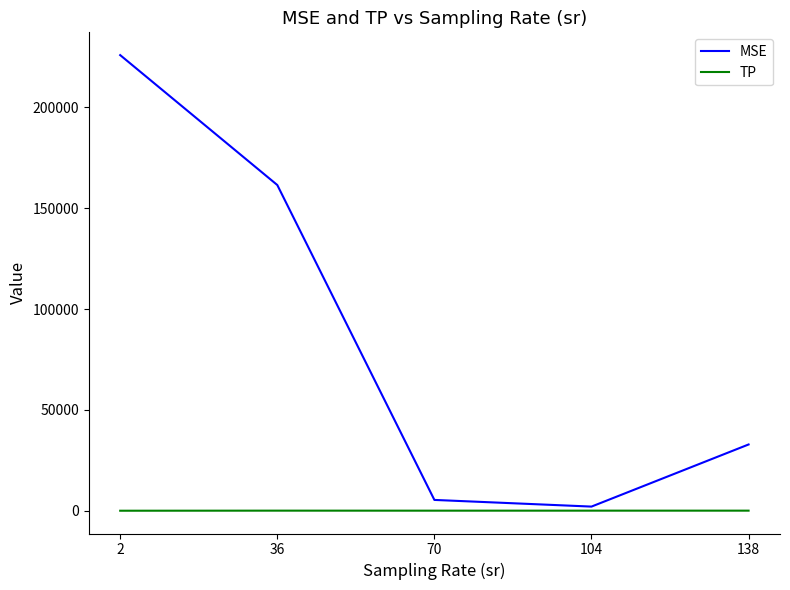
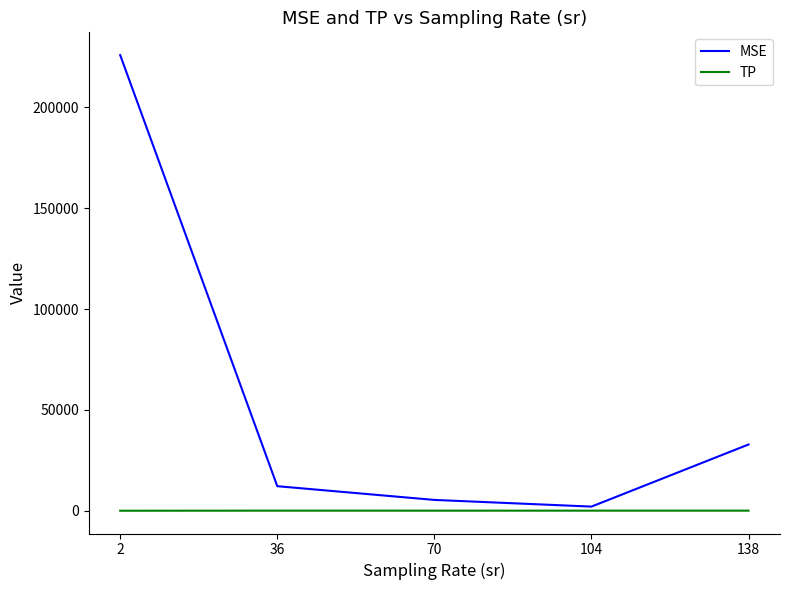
  {
    "MSE": {
      "2": 226000,
-     "36": 161000,
+     "36": 12000,
      "70": 5000,
      "104": 2000,
      "138": 33000
    },
    "TP": {
      "2": 0,
      "36": 0,
      "70": 0,
      "104": 0,
      "138": 0
    }
  }
